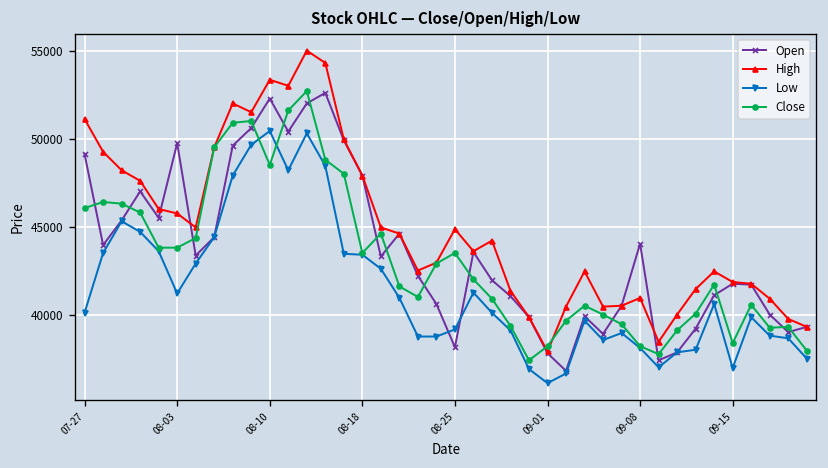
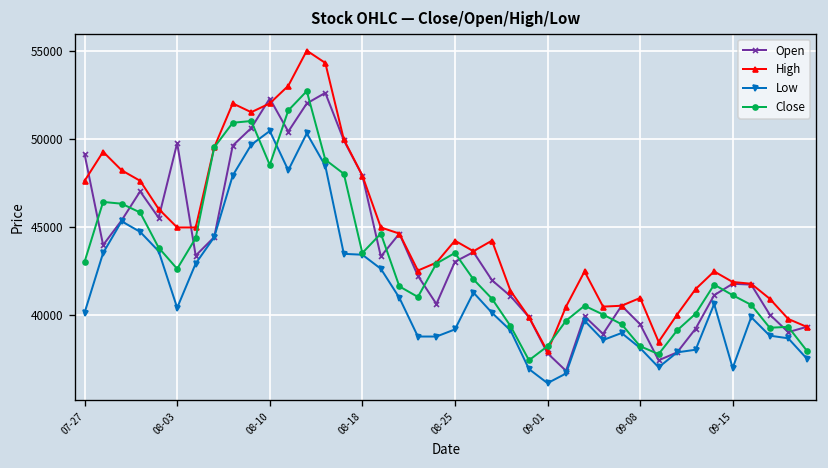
  {
    "Open": {
      "07-27": 49100,
      "08-03": 49700,
      "08-10": 52300,
-     "08-25": 38100,
-     "09-08": 44000
+     "08-25": 43000,
+     "09-08": 39500
    },
    "High": {
-     "07-27": 51100,
-     "08-03": 45700,
-     "08-10": 53300,
-     "08-25": 44900,
+     "07-27": 47600,
+     "08-03": 45000,
+     "08-10": 52000,
+     "08-25": 44200,
      "09-08": 40900
    },
    "Low": {
      "07-27": 40100,
-     "08-03": 41200,
+     "08-03": 40400,
      "08-10": 50400,
      "08-25": 39200,
      "09-01": 36100,
      "09-15": 37000
    },
    "Close": {
-     "07-27": 46100,
-     "08-03": 43800,
+     "07-27": 43000,
+     "08-03": 42600,
      "08-10": 48500,
      "08-25": 43500,
      "09-01": 38200,
-     "09-15": 38400
+     "09-15": 41100
    }
  }
